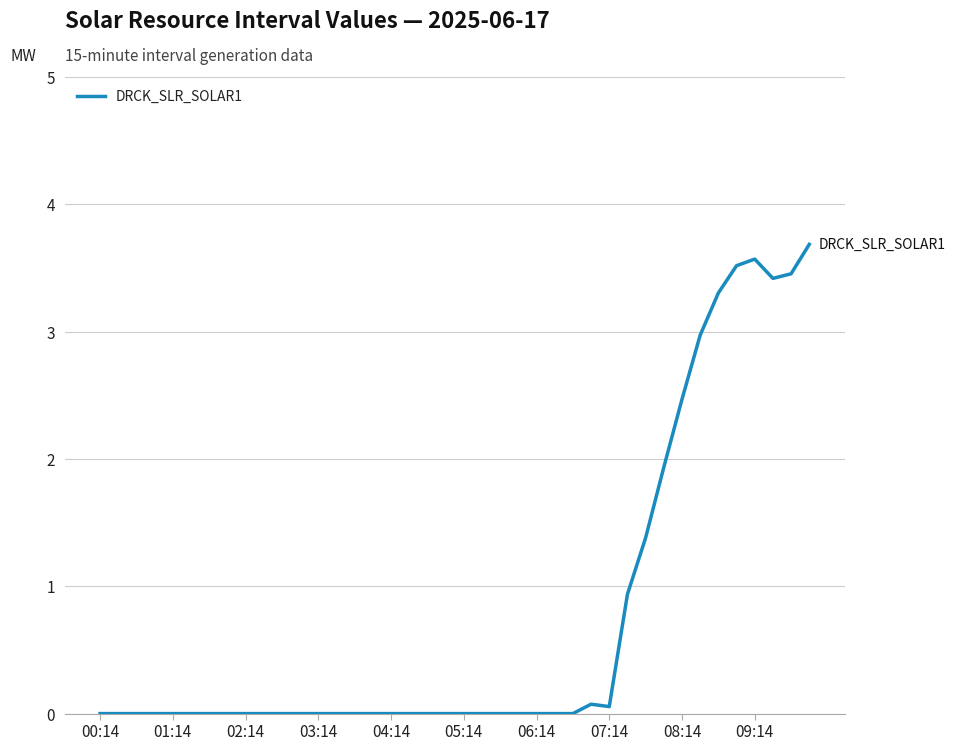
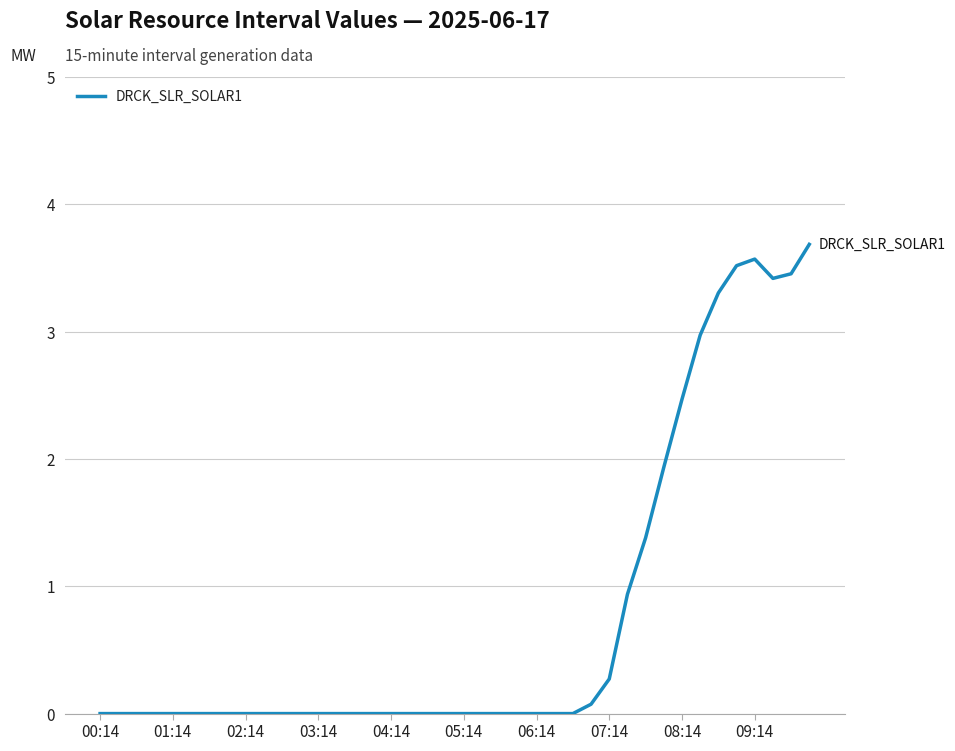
  {
    "00:14": 0.00,
    "01:14": 0.00,
    "02:14": 0.00,
    "03:14": 0.00,
    "04:14": 0.00,
    "05:14": 0.00,
    "06:14": 0.00,
-   "07:14": 0.05,
+   "07:14": 0.27,
    "08:14": 2.47,
    "09:14": 3.57
  }
